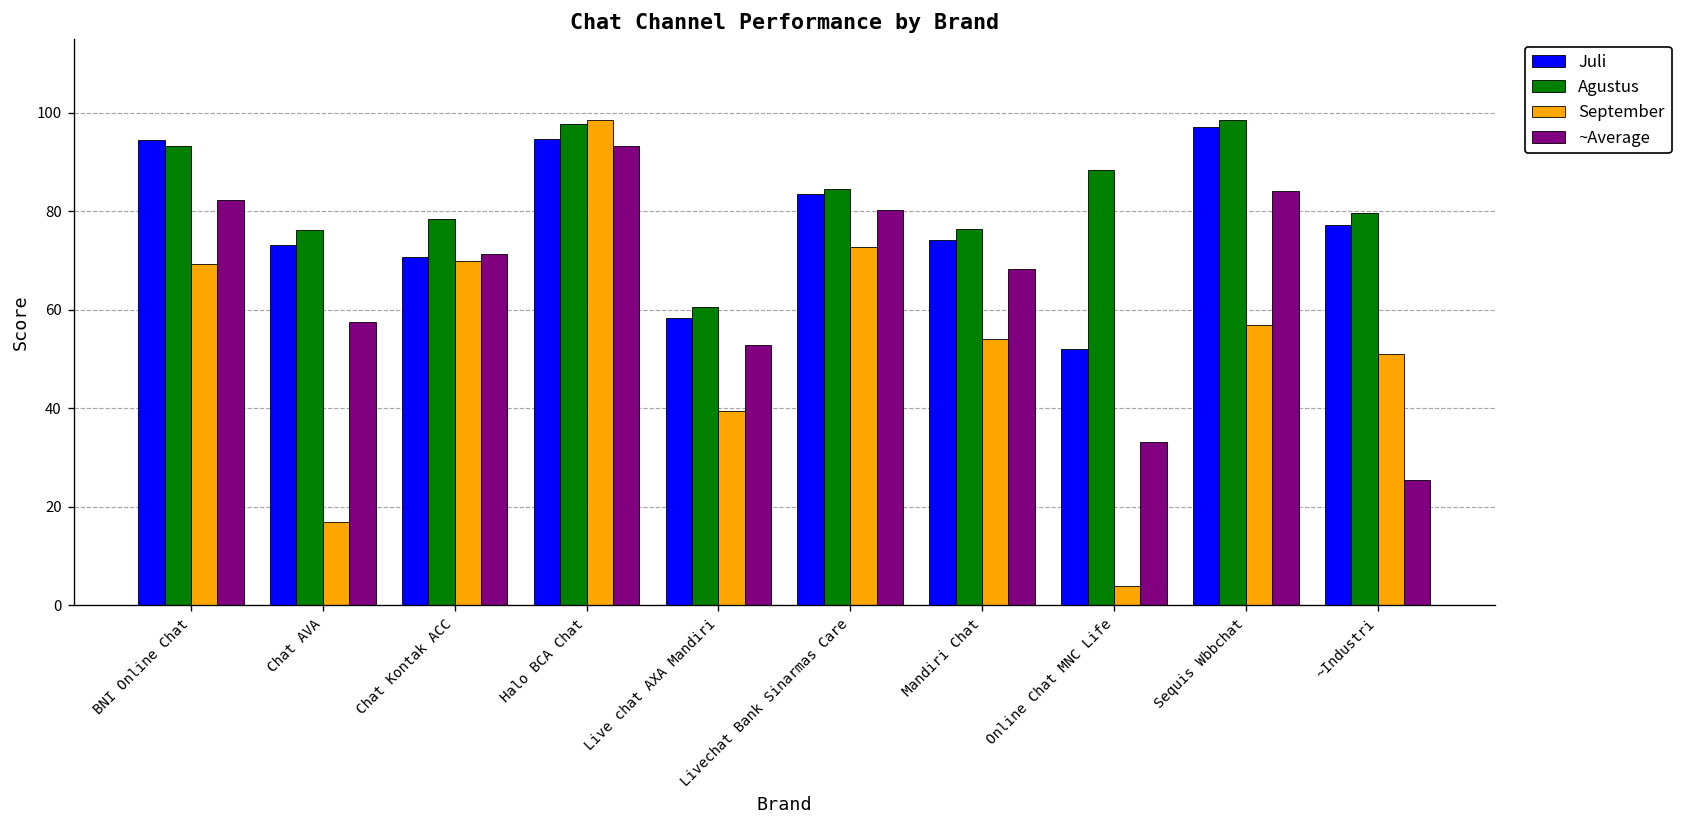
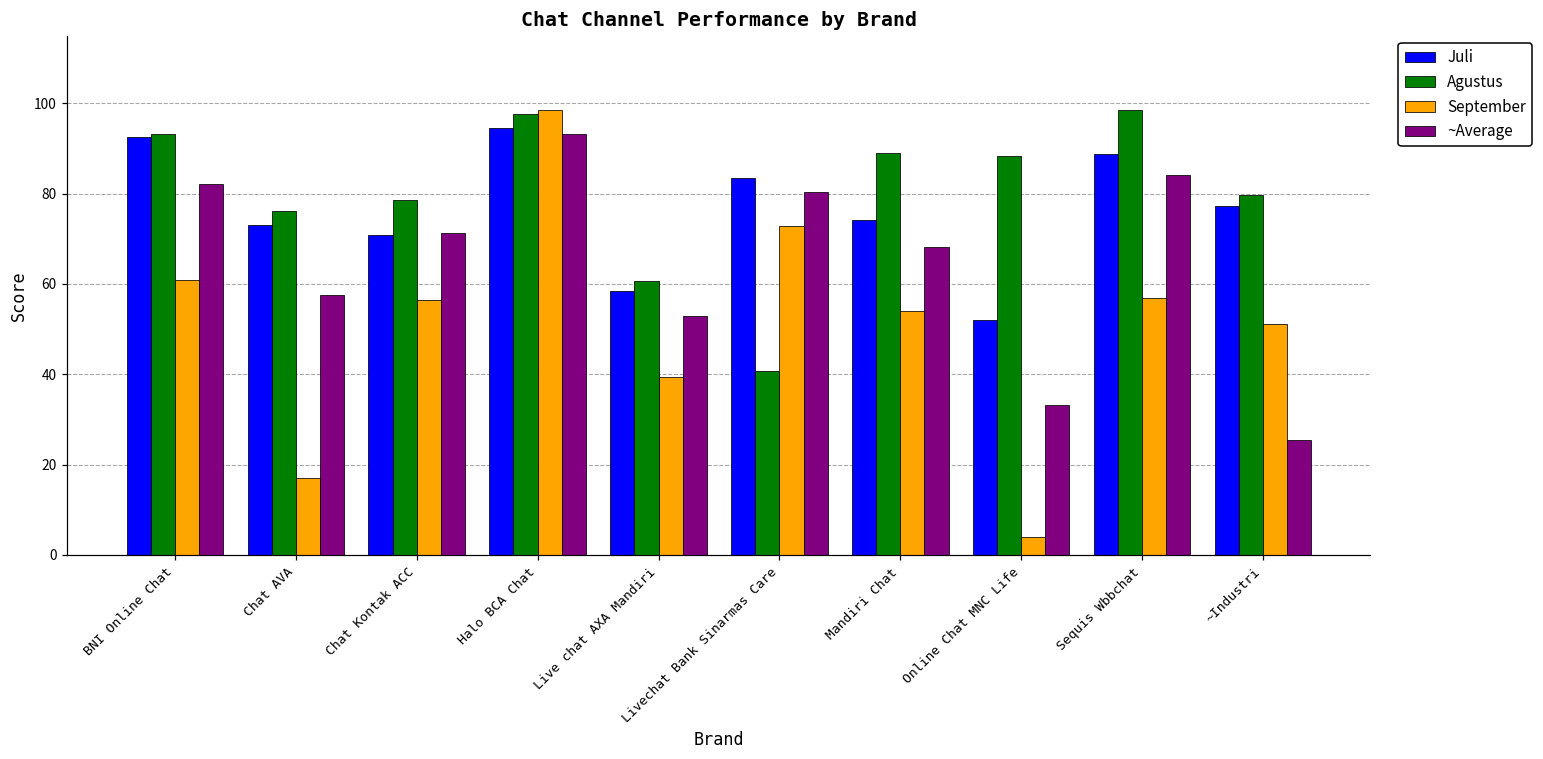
  {
    "Juli": {
-     "BNI Online Chat": 95,
+     "BNI Online Chat": 93,
      "Chat AVA": 73,
      "Chat Kontak ACC": 71,
      "Halo BCA Chat": 95,
      "Live chat AXA Mandiri": 58,
      "Livechat Bank Sinarmas Care": 83,
      "Mandiri Chat": 74,
      "Online Chat MNC Life": 52,
-     "Sequis Wbbchat": 97,
+     "Sequis Wbbchat": 89,
      "~Industri": 77
    },
    "Agustus": {
      "BNI Online Chat": 93,
      "Chat AVA": 76,
      "Chat Kontak ACC": 79,
      "Halo BCA Chat": 98,
      "Live chat AXA Mandiri": 61,
-     "Livechat Bank Sinarmas Care": 85,
-     "Mandiri Chat": 76,
+     "Livechat Bank Sinarmas Care": 41,
+     "Mandiri Chat": 89,
      "Online Chat MNC Life": 88,
      "Sequis Wbbchat": 99,
      "~Industri": 80
    },
    "September": {
-     "BNI Online Chat": 69,
+     "BNI Online Chat": 61,
      "Chat AVA": 17,
-     "Chat Kontak ACC": 70,
+     "Chat Kontak ACC": 56,
      "Halo BCA Chat": 99,
      "Live chat AXA Mandiri": 39,
      "Livechat Bank Sinarmas Care": 73,
      "Mandiri Chat": 54,
      "Online Chat MNC Life": 4,
      "Sequis Wbbchat": 57,
      "~Industri": 51
    },
    "~Average": {
      "BNI Online Chat": 82,
      "Chat AVA": 58,
      "Chat Kontak ACC": 71,
      "Halo BCA Chat": 93,
      "Live chat AXA Mandiri": 53,
      "Livechat Bank Sinarmas Care": 80,
      "Mandiri Chat": 68,
      "Online Chat MNC Life": 33,
      "Sequis Wbbchat": 84,
      "~Industri": 26
    }
  }
